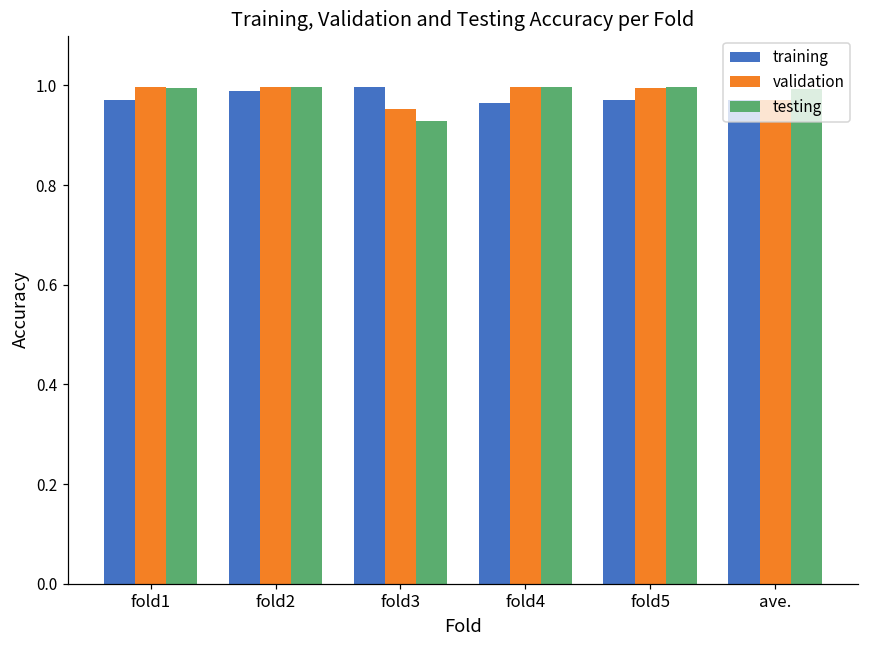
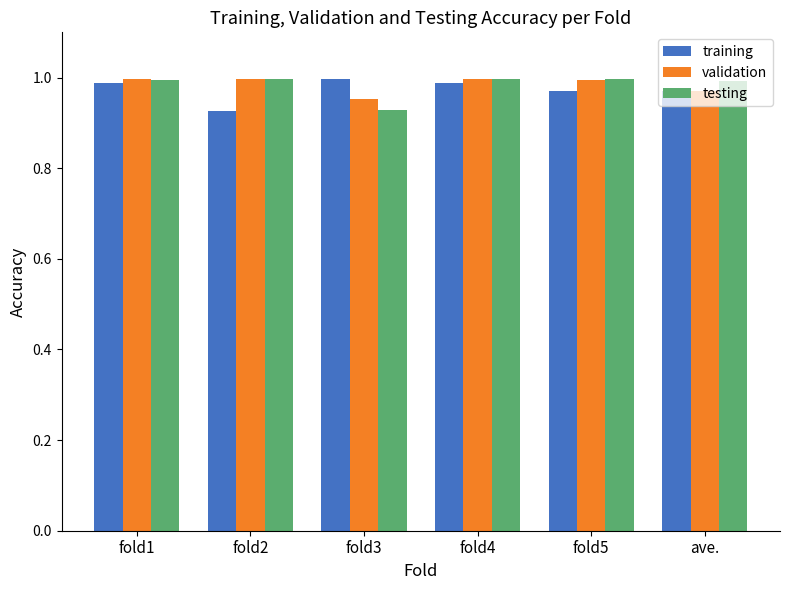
  {
    "training": {
-     "fold1": 0.97,
-     "fold2": 0.99,
+     "fold1": 0.99,
+     "fold2": 0.93,
      "fold3": 1.00,
-     "fold4": 0.96,
+     "fold4": 0.99,
      "fold5": 0.97
    },
    "validation": {
      "fold1": 1.00,
      "fold2": 1.00,
      "fold3": 0.95,
      "fold4": 1.00,
      "fold5": 1.00
    },
    "testing": {
      "fold1": 1.00,
      "fold2": 1.00,
      "fold3": 0.93,
      "fold4": 1.00,
      "fold5": 1.00
    }
  }
